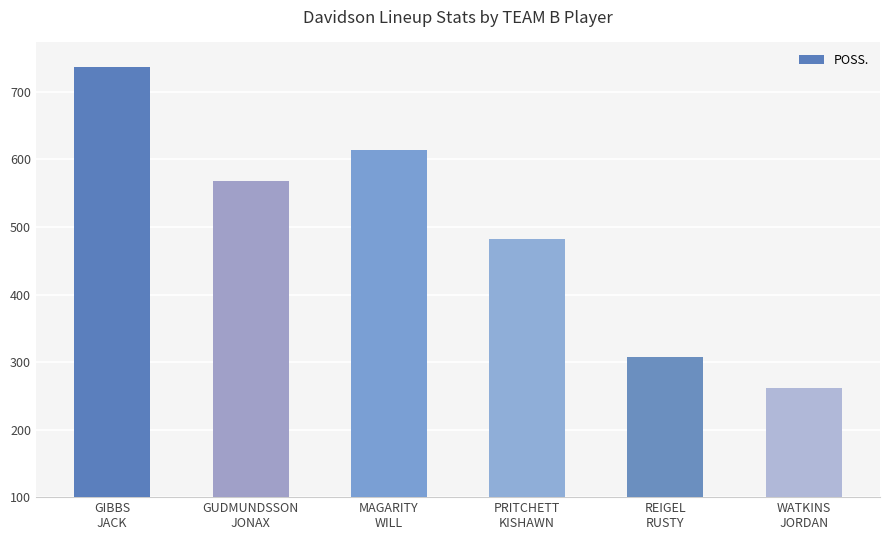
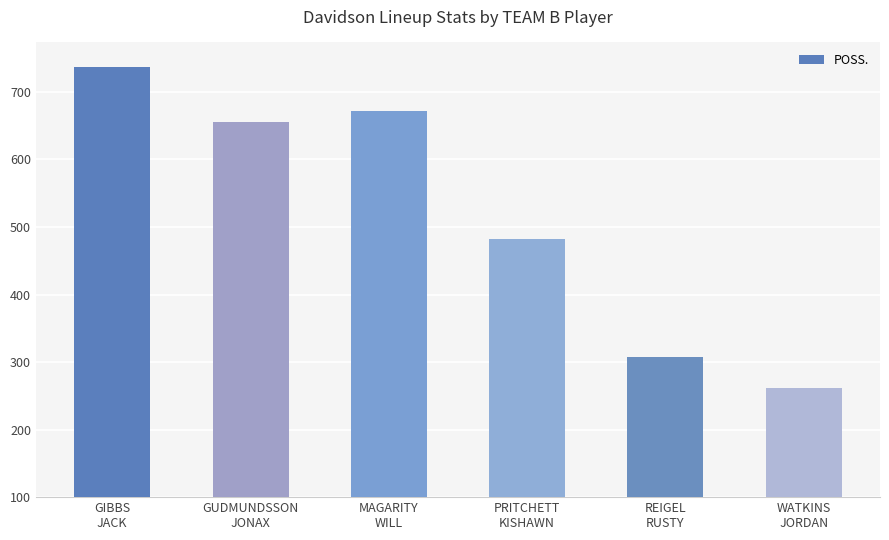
  {
    "GIBBS JACK": 740,
-   "GUDMUNDSSON JONAX": 570,
-   "MAGARITY WILL": 610,
+   "GUDMUNDSSON JONAX": 660,
+   "MAGARITY WILL": 670,
    "PRITCHETT KISHAWN": 480,
    "REIGEL RUSTY": 310,
    "WATKINS JORDAN": 260
  }
